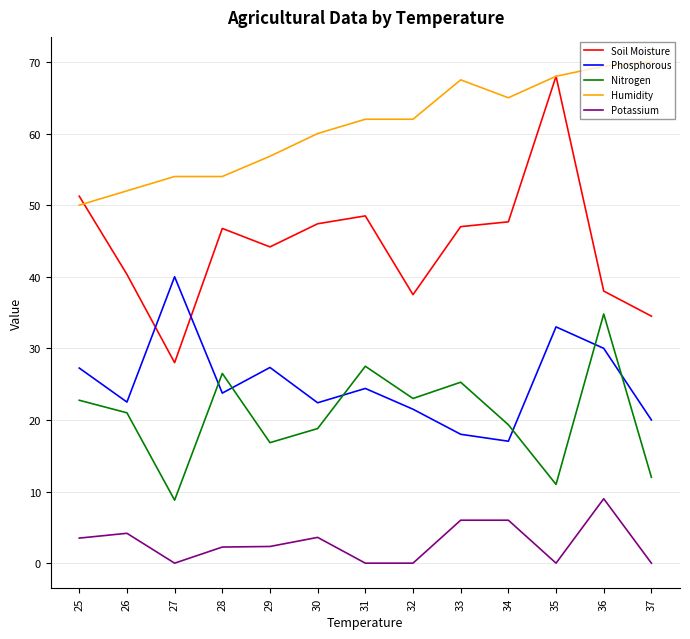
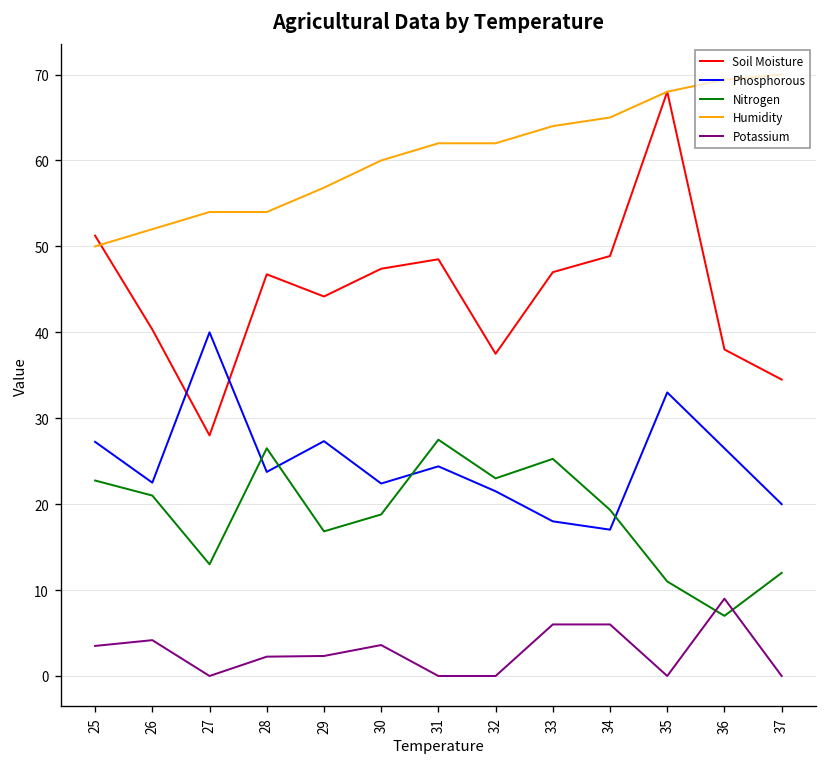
  {
    "Soil Moisture": {
      "25": 51,
      "26": 40,
      "27": 28,
      "28": 47,
      "29": 44,
      "30": 47,
      "31": 49,
      "32": 38,
      "33": 47,
-     "34": 48,
+     "34": 49,
      "36": 38,
      "37": 35
    },
    "Phosphorous": {
      "25": 27,
      "26": 23,
      "27": 40,
      "28": 24,
      "29": 27,
      "30": 22,
      "31": 24,
      "32": 22,
      "33": 18,
      "34": 17,
      "35": 33,
-     "36": 30,
+     "36": 27,
      "37": 20
    },
    "Nitrogen": {
      "25": 23,
      "26": 21,
-     "27": 9,
+     "27": 13,
      "28": 27,
      "29": 17,
      "30": 19,
      "31": 28,
      "32": 23,
      "33": 25,
      "34": 19,
      "35": 11,
-     "36": 35,
+     "36": 7,
      "37": 12
    },
    "Humidity": {
      "25": 50,
      "26": 52,
      "27": 54,
      "28": 54,
      "29": 57,
      "30": 60,
      "31": 62,
      "32": 62,
-     "33": 68,
+     "33": 64,
      "34": 65
    },
    "Potassium": {
      "25": 4,
      "26": 4,
      "27": 0,
      "28": 2,
      "29": 2,
      "30": 4,
      "31": 0,
      "32": 0,
      "33": 6,
      "34": 6,
      "35": 0,
      "36": 9,
      "37": 0
    }
  }
